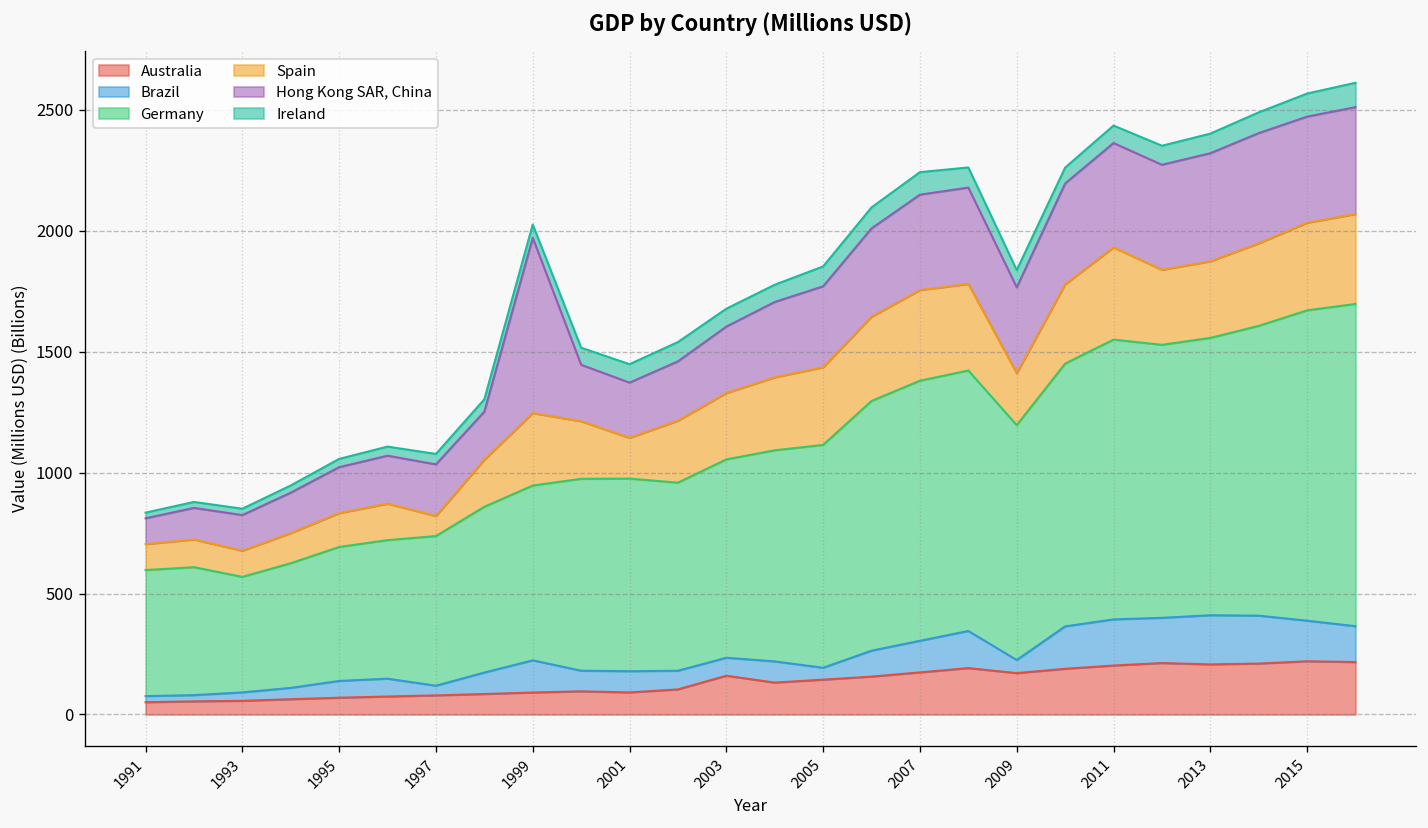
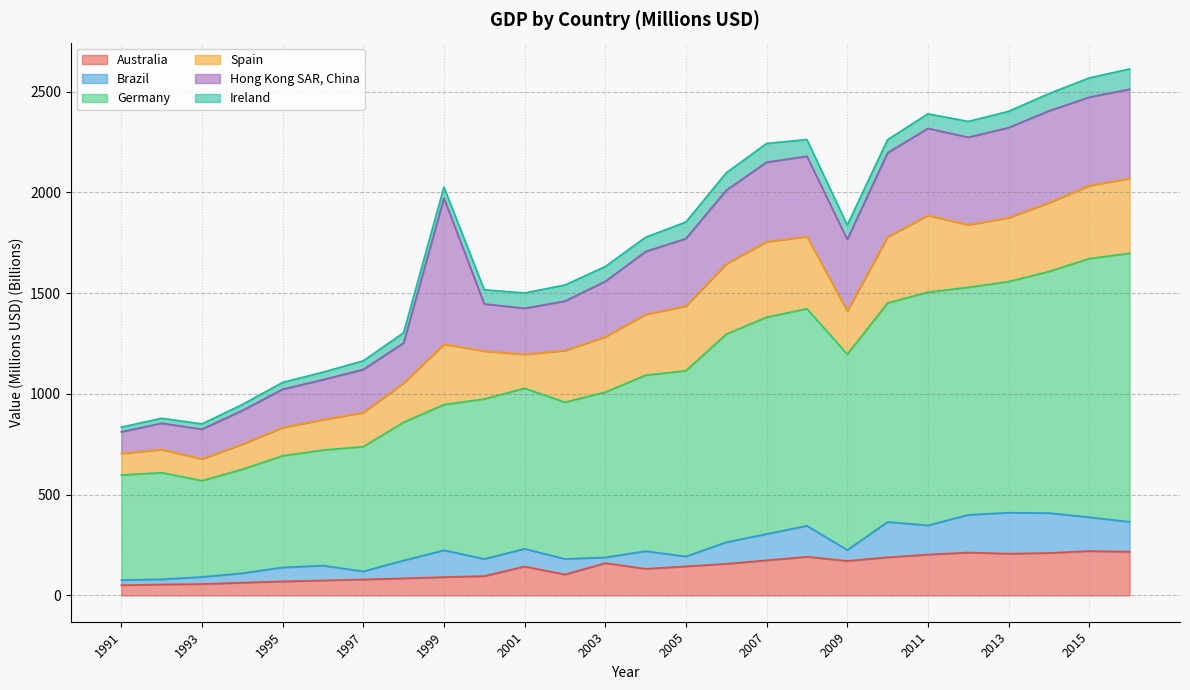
  {
    "Australia": {
      "1991": 50,
      "1993": 60,
      "1995": 70,
      "1997": 80,
      "1999": 90,
-     "2001": 90,
+     "2001": 140,
      "2003": 160,
      "2005": 140,
      "2007": 170,
      "2009": 170,
      "2011": 200,
      "2013": 210,
      "2015": 220
    },
    "Brazil": {
      "1991": 30,
      "1993": 30,
      "1995": 70,
      "1997": 40,
      "1999": 130,
      "2001": 90,
-     "2003": 70,
+     "2003": 30,
      "2005": 50,
      "2007": 130,
      "2009": 50,
-     "2011": 190,
+     "2011": 150,
      "2013": 200,
      "2015": 170
    },
    "Spain": {
      "1991": 110,
      "1993": 110,
      "1995": 140,
-     "1997": 80,
+     "1997": 170,
      "1999": 300,
      "2001": 170,
      "2003": 270,
      "2005": 320,
      "2007": 370,
      "2009": 210,
      "2011": 380,
      "2013": 320,
      "2015": 360
    },
    "Hong Kong SAR, China": {
      "1991": 110,
      "1993": 150,
      "1995": 190,
      "1997": 210,
      "1999": 720,
      "2001": 230,
      "2003": 270,
      "2005": 330,
      "2007": 390,
      "2009": 360,
      "2011": 430,
      "2013": 450,
      "2015": 440
    }
  }
